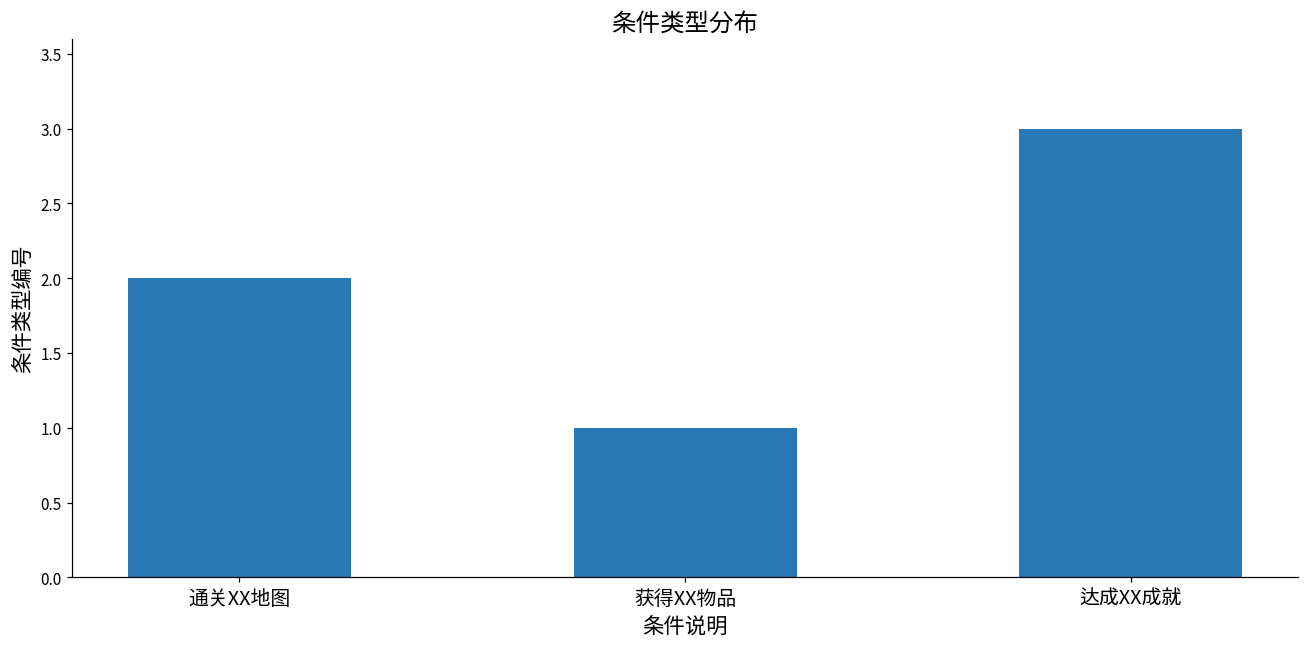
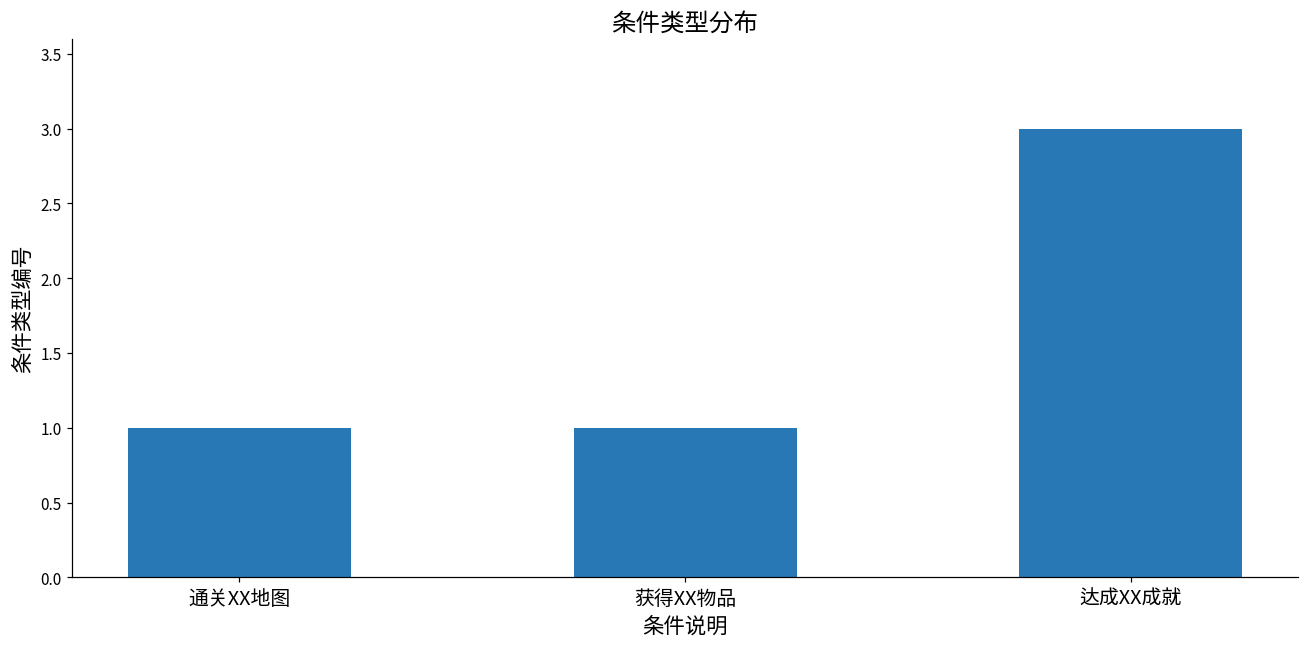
  {
-   "通关XX地图": 2,
+   "通关XX地图": 1,
    "获得XX物品": 1,
    "达成XX成就": 3
  }
